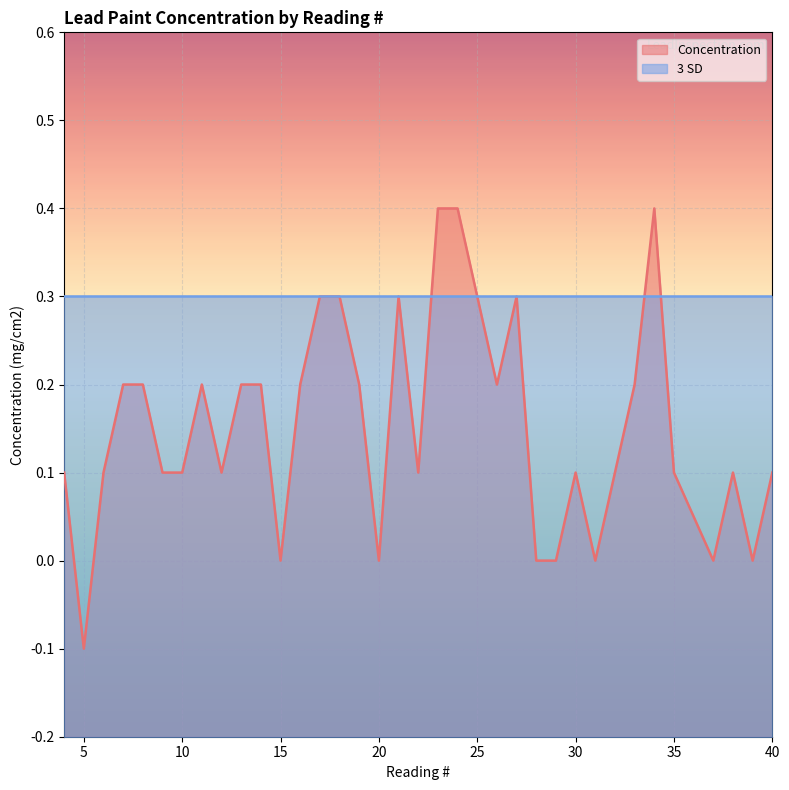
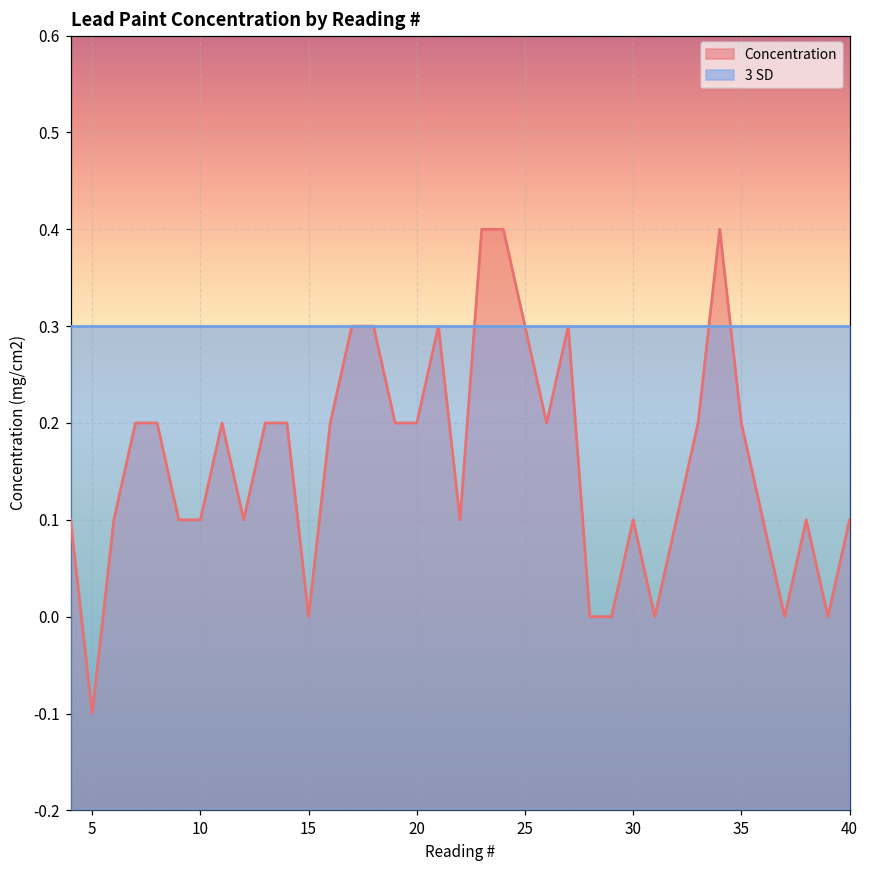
  {
    "Concentration": {
      "5": -0.1,
      "10": 0.1,
      "15": 0.0,
-     "20": 0.0,
+     "20": 0.2,
      "30": 0.1,
-     "35": 0.1,
+     "35": 0.2,
      "40": 0.1
    },
    "3 SD": {
      "5": 0.3,
      "10": 0.3,
      "15": 0.3,
      "20": 0.3,
      "30": 0.3,
      "35": 0.3,
      "40": 0.3
    }
  }
